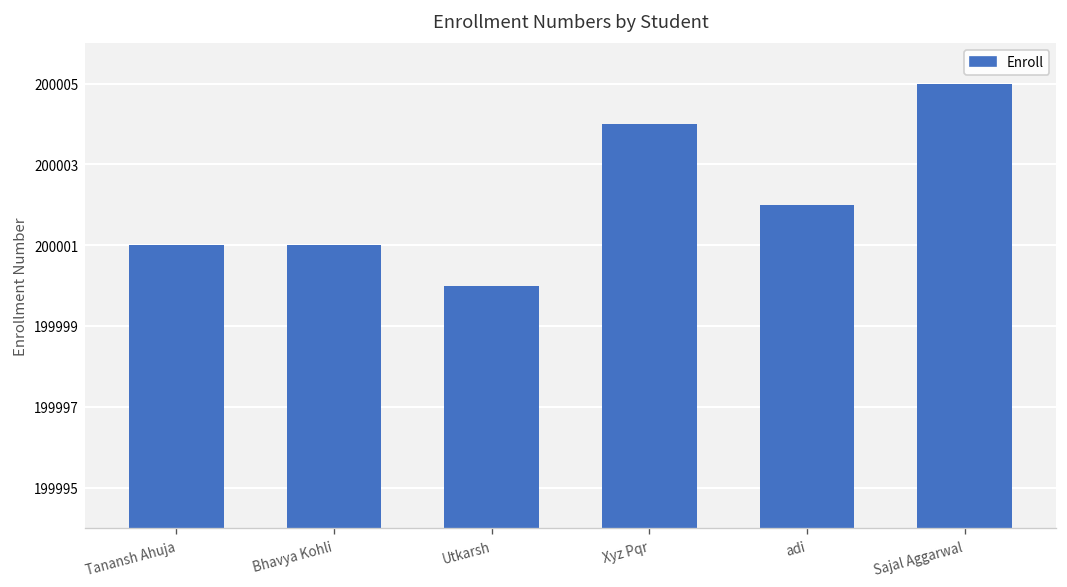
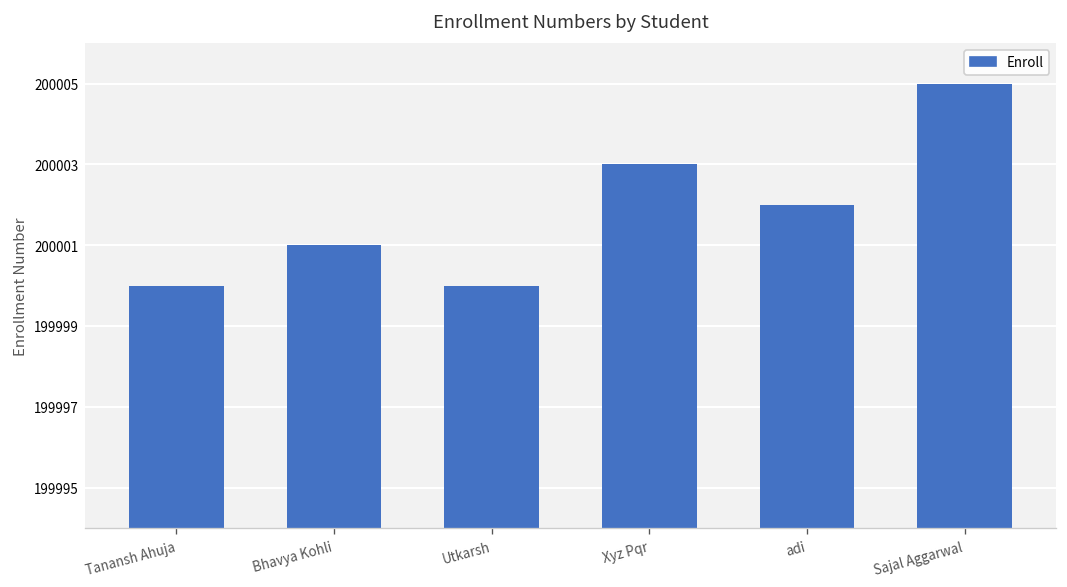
  {
-   "Tanansh Ahuja": 200001,
+   "Tanansh Ahuja": 200000,
    "Bhavya Kohli": 200001,
    "Utkarsh": 200000,
-   "Xyz Pqr": 200004,
+   "Xyz Pqr": 200003,
    "adi": 200002,
    "Sajal Aggarwal": 200005
  }
